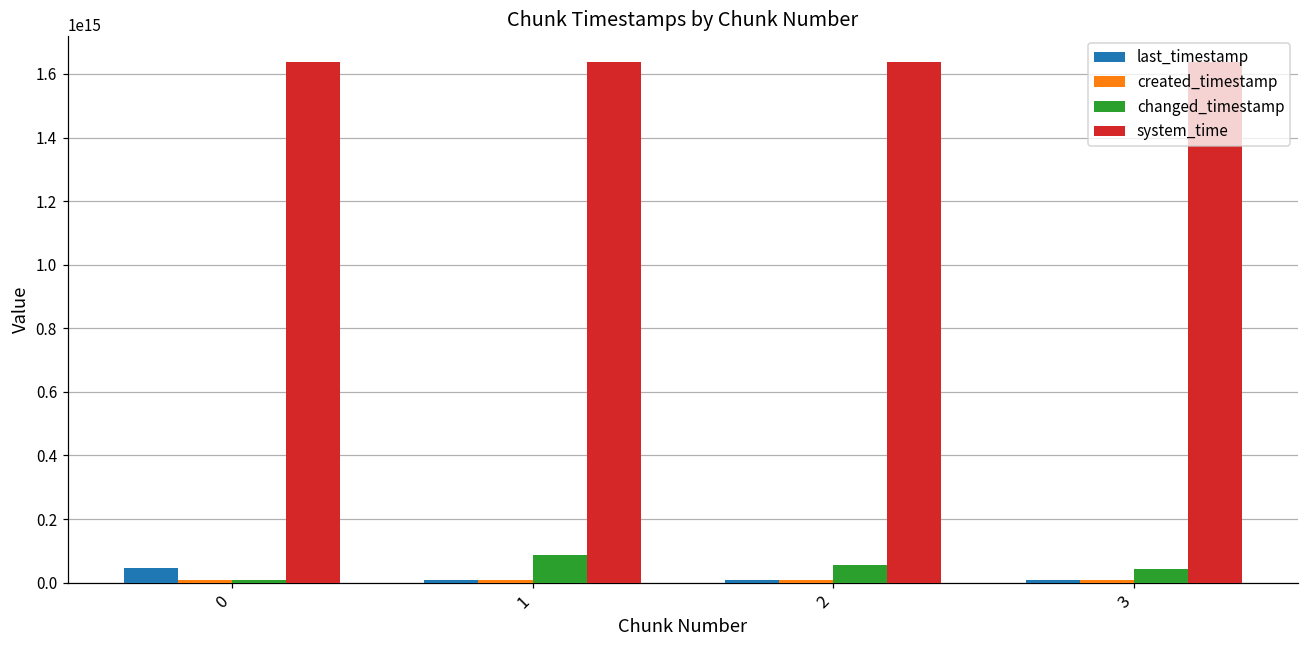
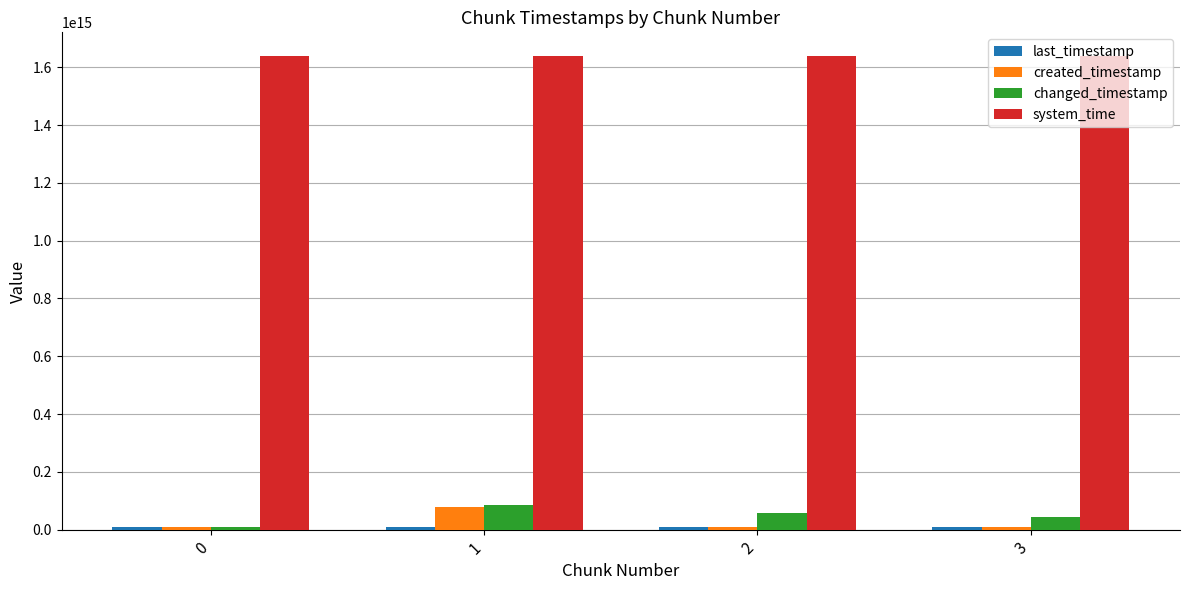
  {
    "last_timestamp": {
-     "0": 50000000000000,
+     "0": 10000000000000,
      "1": 10000000000000,
      "2": 10000000000000,
      "3": 10000000000000
    },
    "created_timestamp": {
      "0": 10000000000000,
-     "1": 10000000000000,
+     "1": 80000000000000,
      "2": 10000000000000,
      "3": 10000000000000
    },
    "changed_timestamp": {
      "0": 10000000000000,
      "1": 90000000000000,
      "2": 60000000000000,
      "3": 40000000000000
    },
    "system_time": {
      "0": 1640000000000000,
      "1": 1640000000000000,
      "2": 1640000000000000
    }
  }
